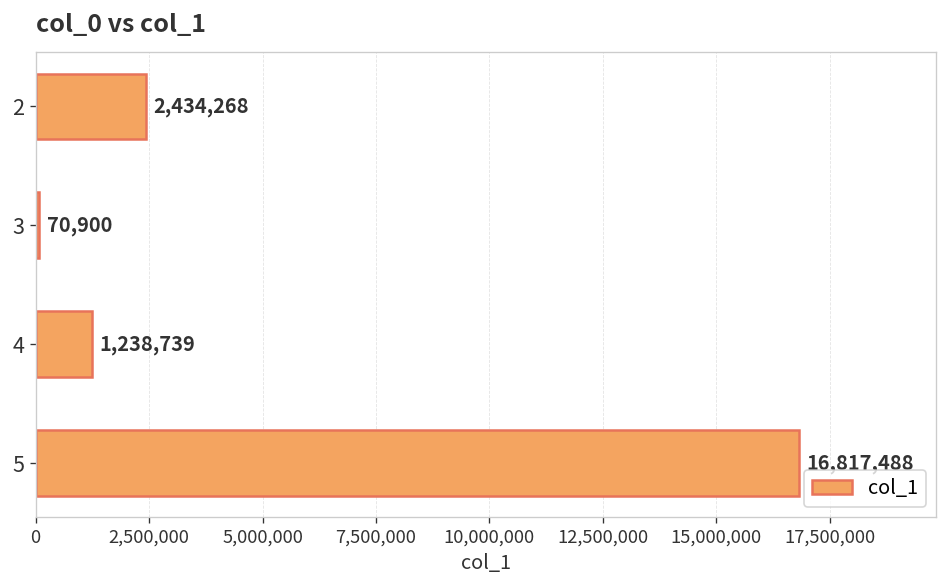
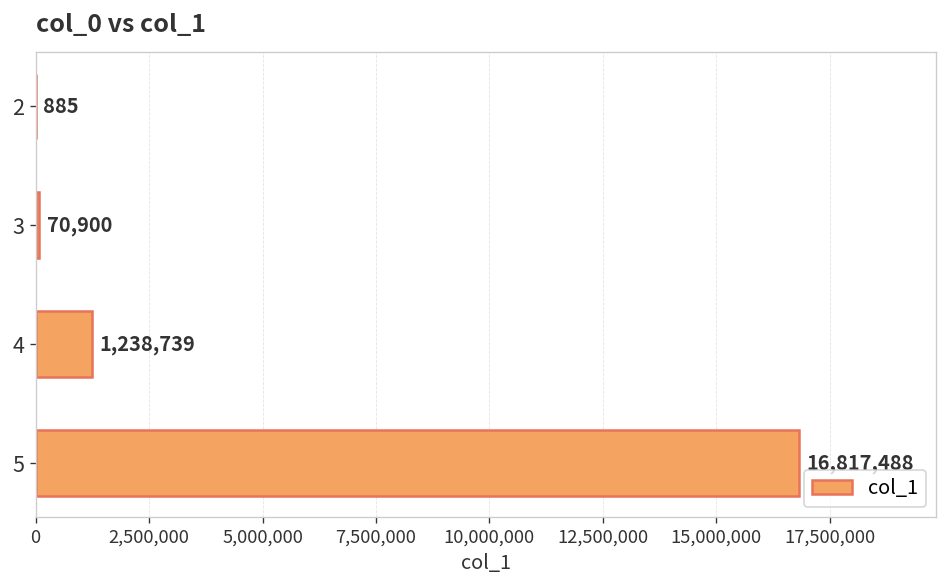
  {
-   "2": "2,434,268",
+   "2": "885",
    "3": "70,900",
    "4": "1,238,739"
  }
